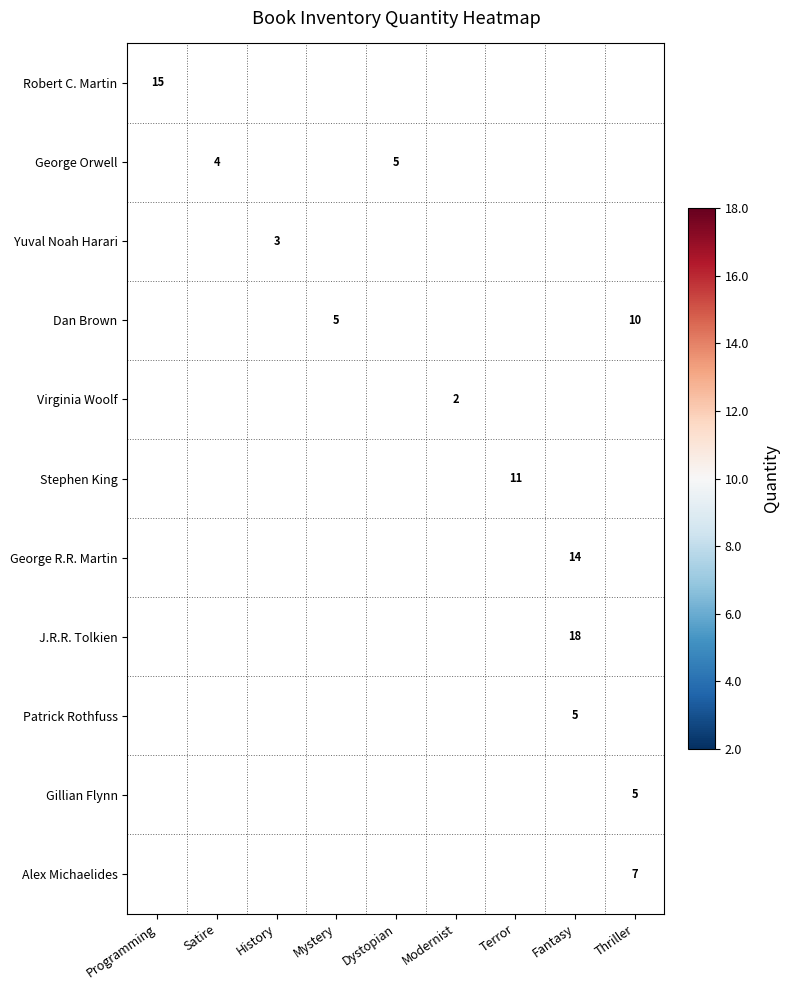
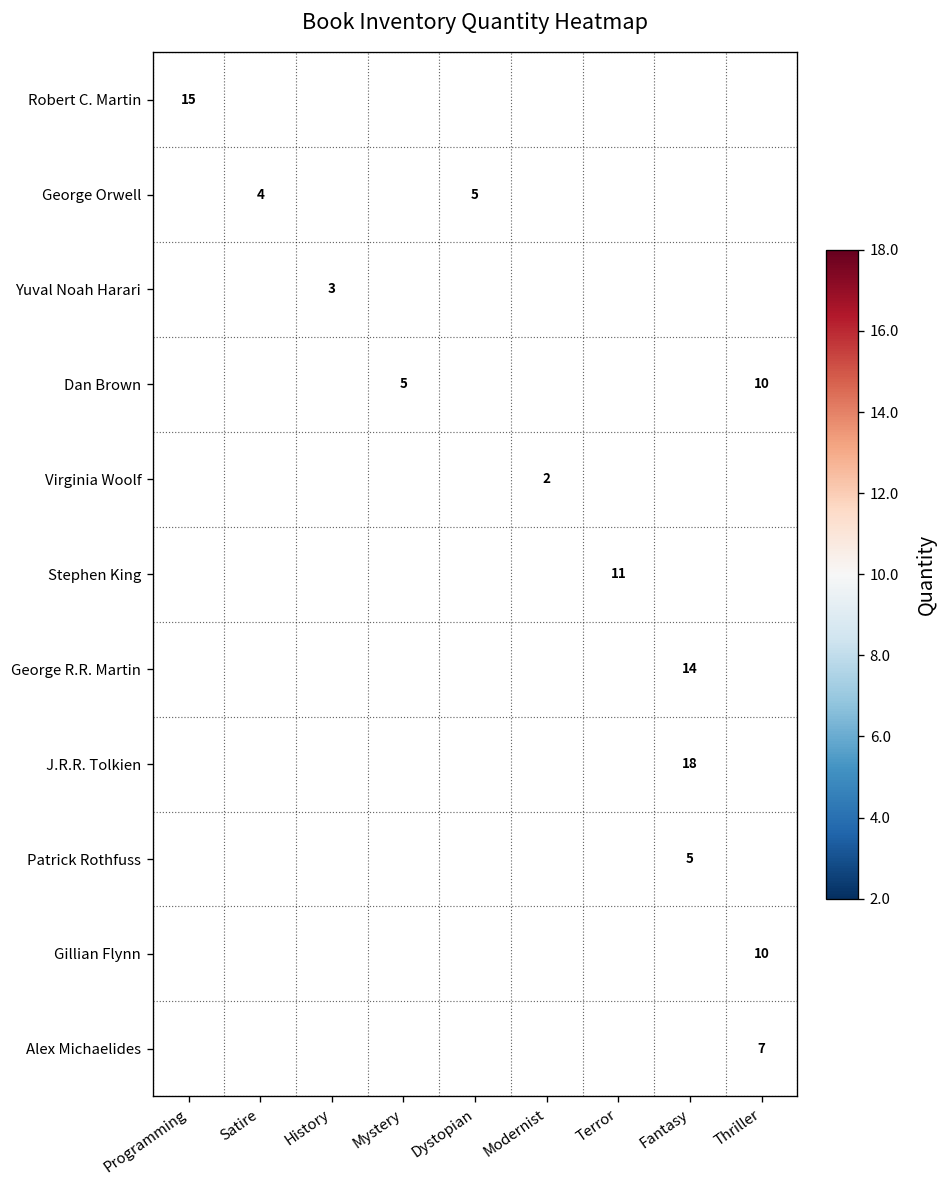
  {
    "Robert C. Martin": {
      "Programming": 15
    },
    "George Orwell": {
      "Satire": 4,
      "Dystopian": 5
    },
    "Yuval Noah Harari": {
      "History": 3
    },
    "Dan Brown": {
      "Mystery": 5,
      "Thriller": 10
    },
    "Virginia Woolf": {
      "Modernist": 2
    },
    "Stephen King": {
      "Terror": 11
    },
    "George R.R. Martin": {
      "Fantasy": 14
    },
    "J.R.R. Tolkien": {
      "Fantasy": 18
    },
    "Patrick Rothfuss": {
      "Fantasy": 5
    },
    "Gillian Flynn": {
-     "Thriller": 5
+     "Thriller": 10
    },
    "Alex Michaelides": {
      "Thriller": 7
    }
  }
